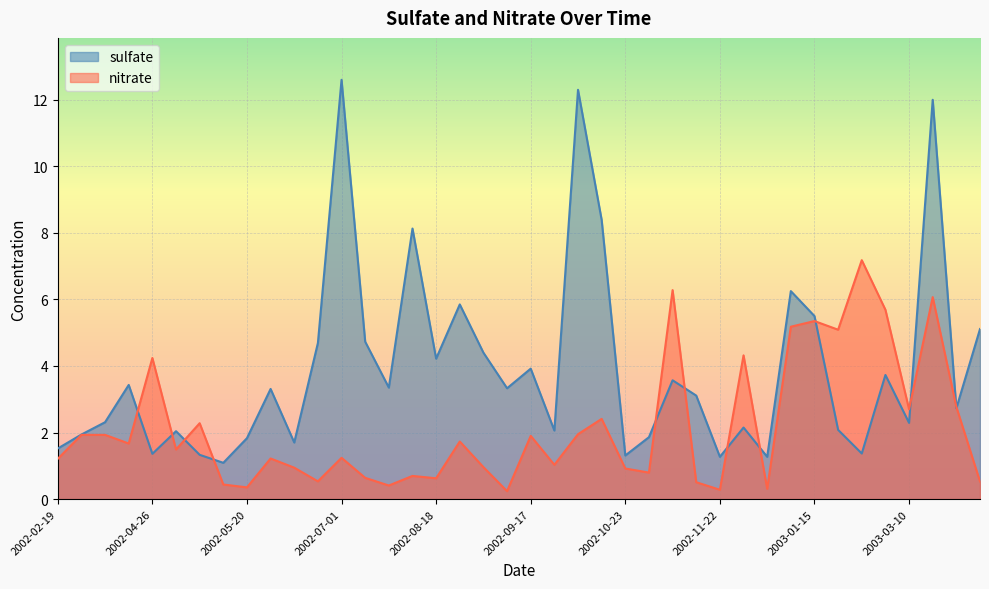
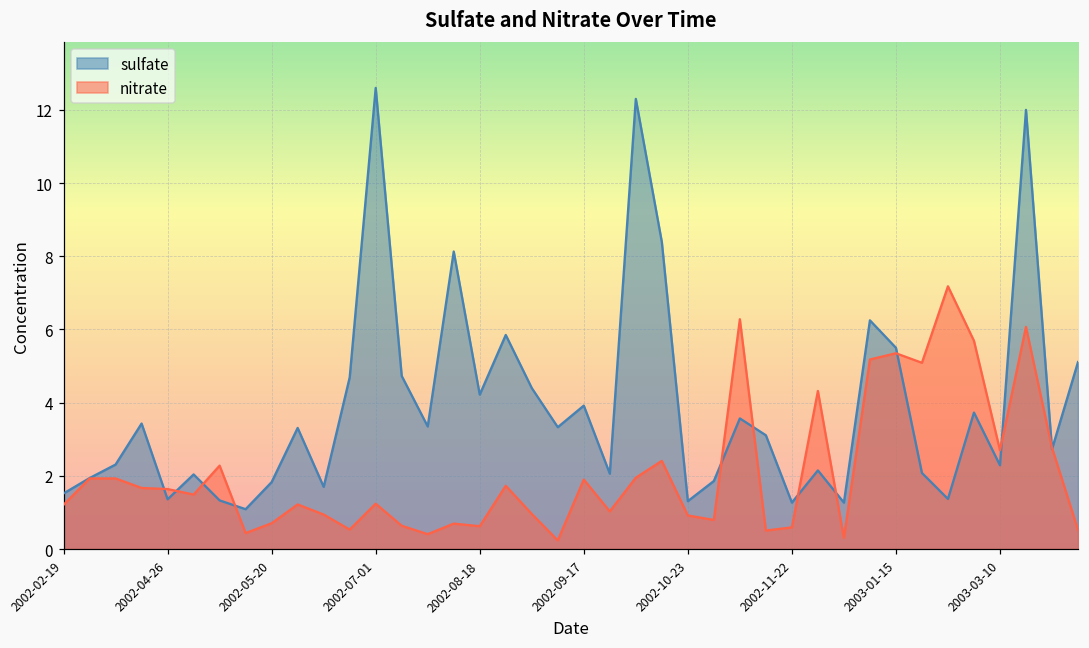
  {
    "sulfate": {
      "2002-02-19": 1.5,
      "2002-04-26": 1.4,
      "2002-05-20": 1.8,
      "2002-07-01": 12.6,
      "2002-08-18": 4.2,
      "2002-09-17": 3.9,
      "2002-10-23": 1.3,
      "2002-11-22": 1.3,
      "2003-01-15": 5.5,
      "2003-03-10": 2.3
    },
    "nitrate": {
      "2002-02-19": 1.2,
-     "2002-04-26": 4.2,
-     "2002-05-20": 0.4,
+     "2002-04-26": 1.6,
+     "2002-05-20": 0.7,
      "2002-07-01": 1.2,
      "2002-08-18": 0.6,
      "2002-09-17": 1.9,
      "2002-10-23": 0.9,
-     "2002-11-22": 0.3,
+     "2002-11-22": 0.6,
      "2003-01-15": 5.4,
      "2003-03-10": 2.7
    }
  }
